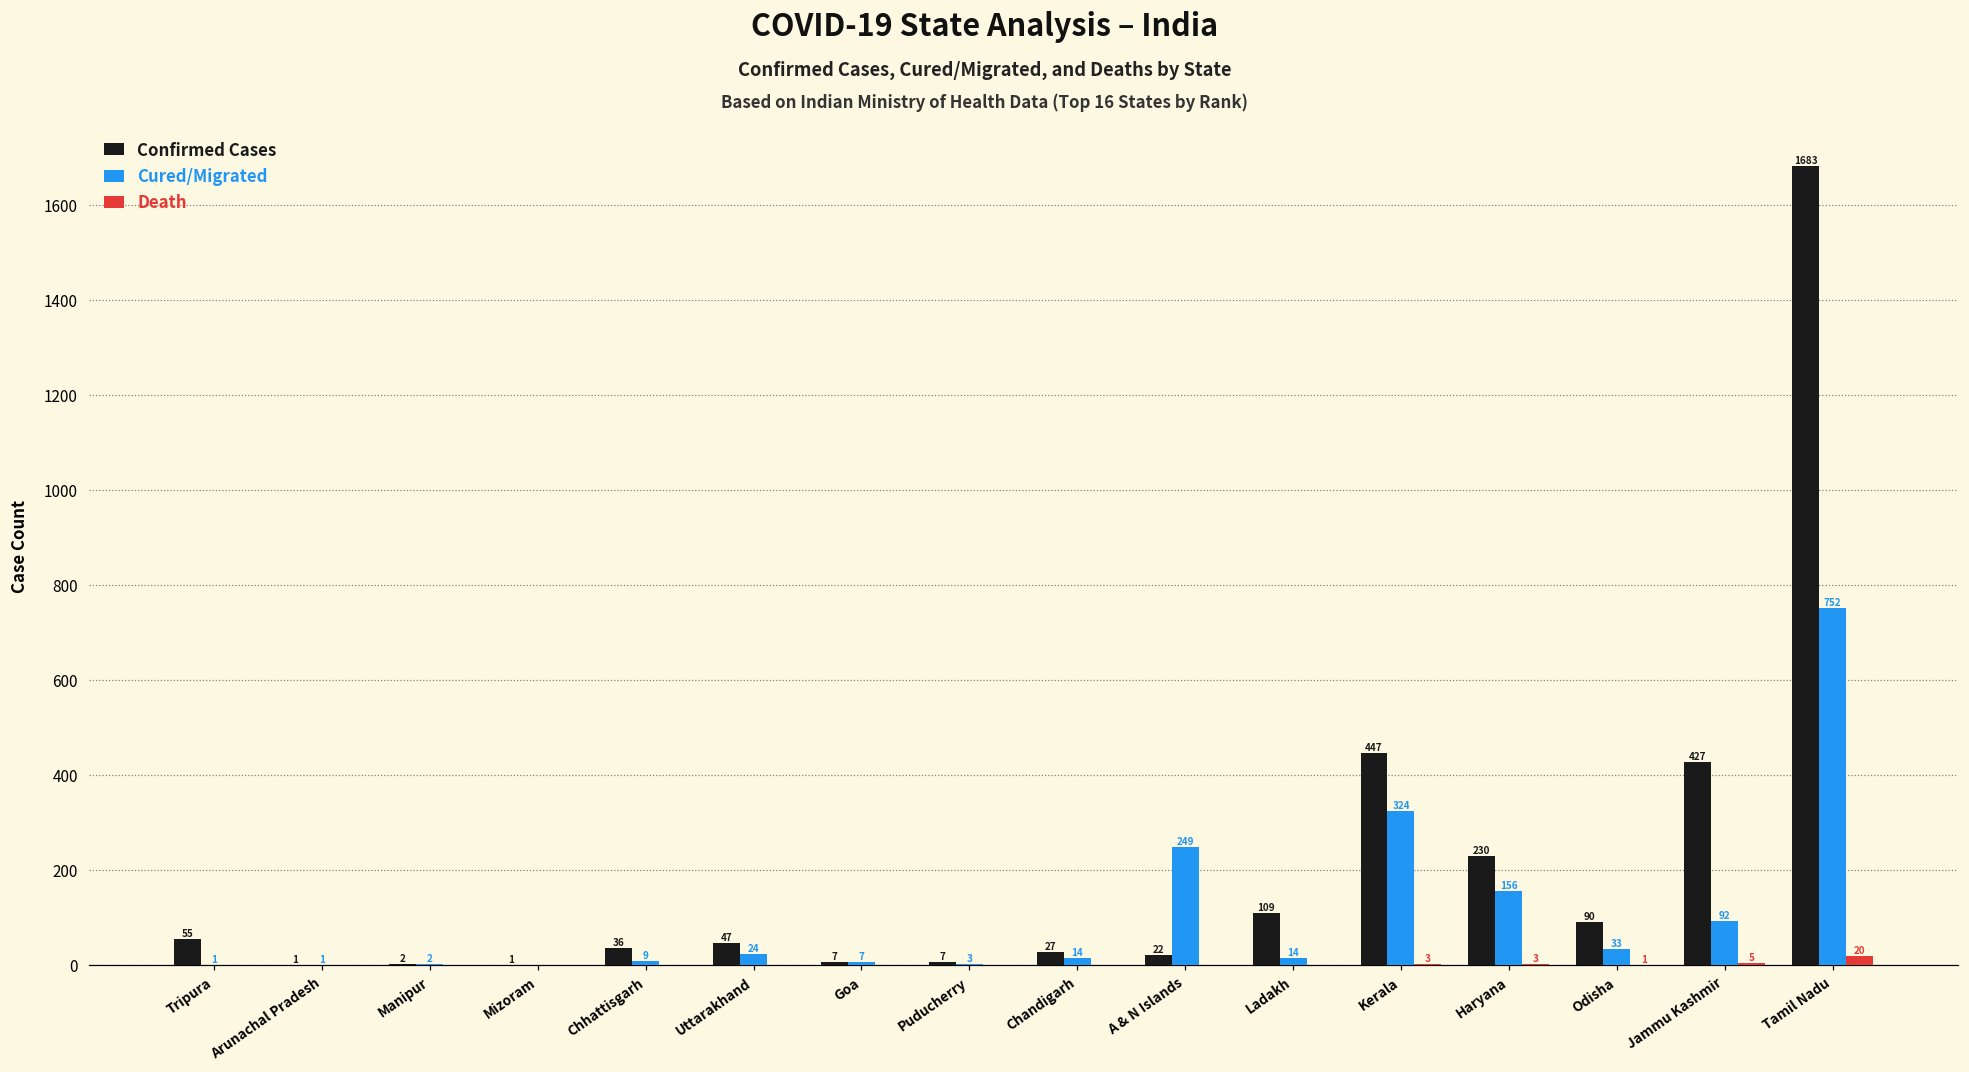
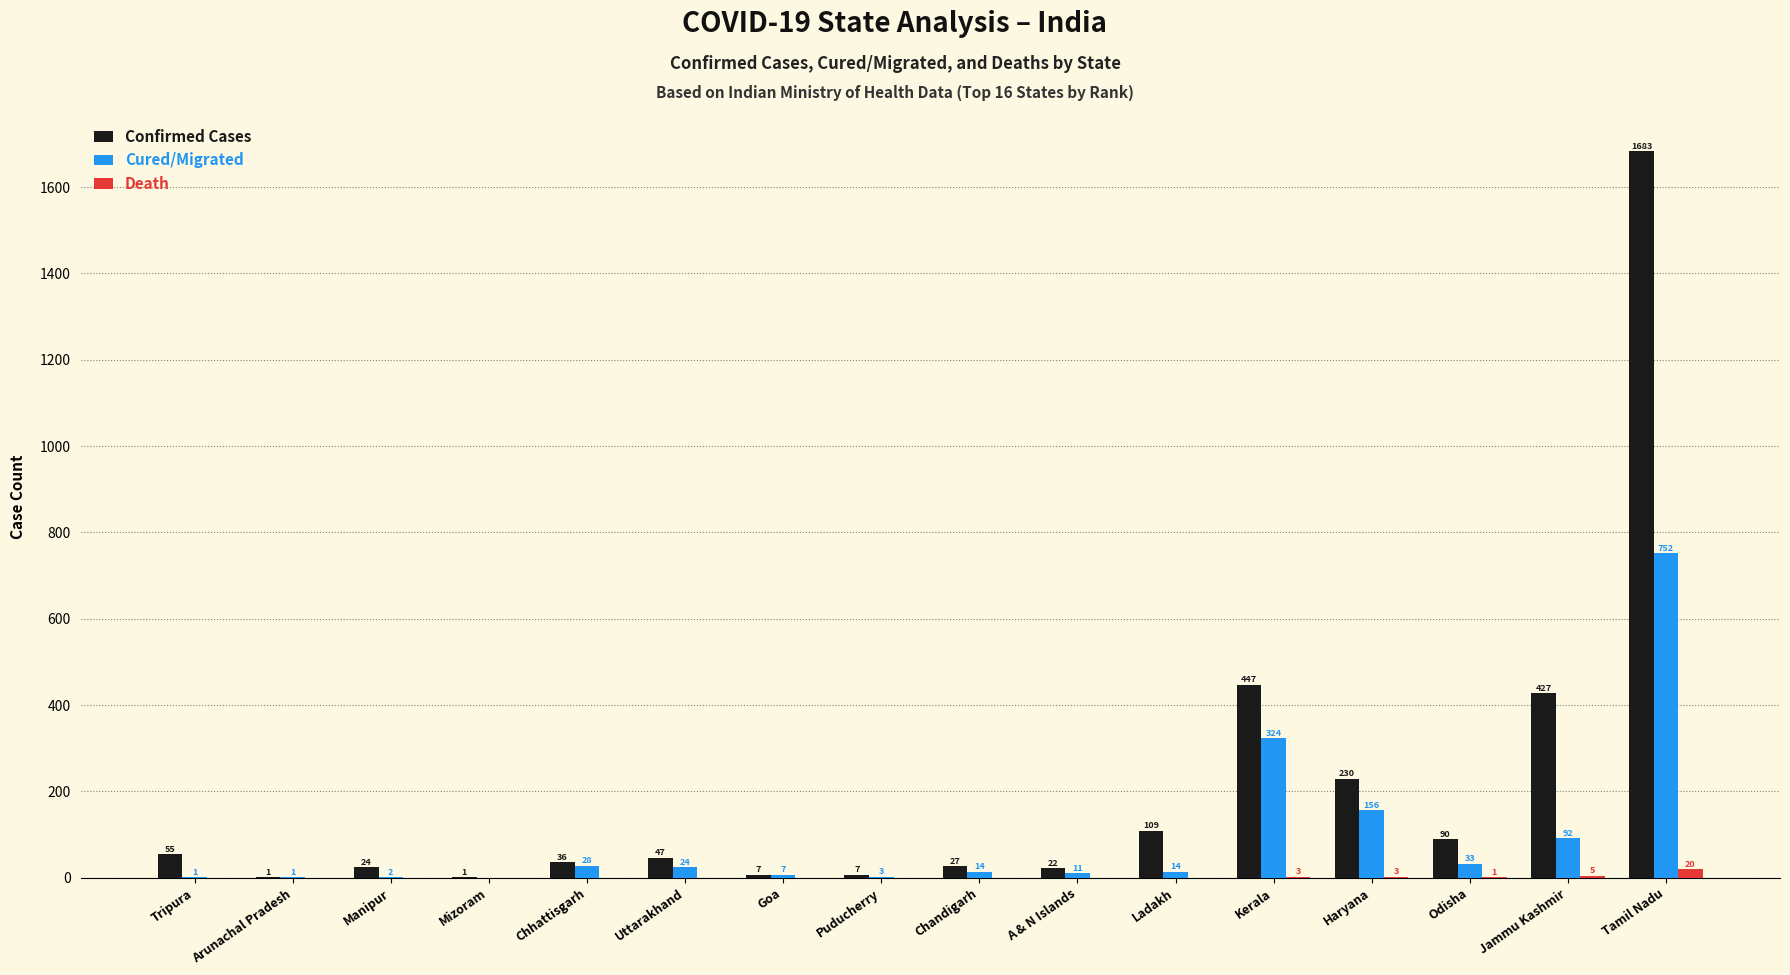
  {
    "Confirmed Cases": {
      "Tripura": 55,
      "Arunachal Pradesh": 1,
-     "Manipur": 2,
+     "Manipur": 24,
      "Mizoram": 1,
      "Chhattisgarh": 36,
      "Uttarakhand": 47,
      "Goa": 7,
      "Puducherry": 7,
      "Chandigarh": 27,
      "A & N Islands": 22,
      "Ladakh": 109,
      "Kerala": 447,
      "Haryana": 230,
      "Odisha": 90,
      "Jammu Kashmir": 427,
      "Tamil Nadu": 1683
    },
    "Cured/Migrated": {
      "Tripura": 1,
      "Arunachal Pradesh": 1,
      "Manipur": 2,
-     "Chhattisgarh": 9,
+     "Chhattisgarh": 28,
      "Uttarakhand": 24,
      "Goa": 7,
      "Puducherry": 3,
      "Chandigarh": 14,
-     "A & N Islands": 249,
+     "A & N Islands": 11,
      "Ladakh": 14,
      "Kerala": 324,
      "Haryana": 156,
      "Odisha": 33,
      "Jammu Kashmir": 92,
      "Tamil Nadu": 752
    },
    "Death": {
      "Kerala": 3,
      "Haryana": 3,
      "Odisha": 1,
      "Jammu Kashmir": 5,
      "Tamil Nadu": 20
    }
  }
